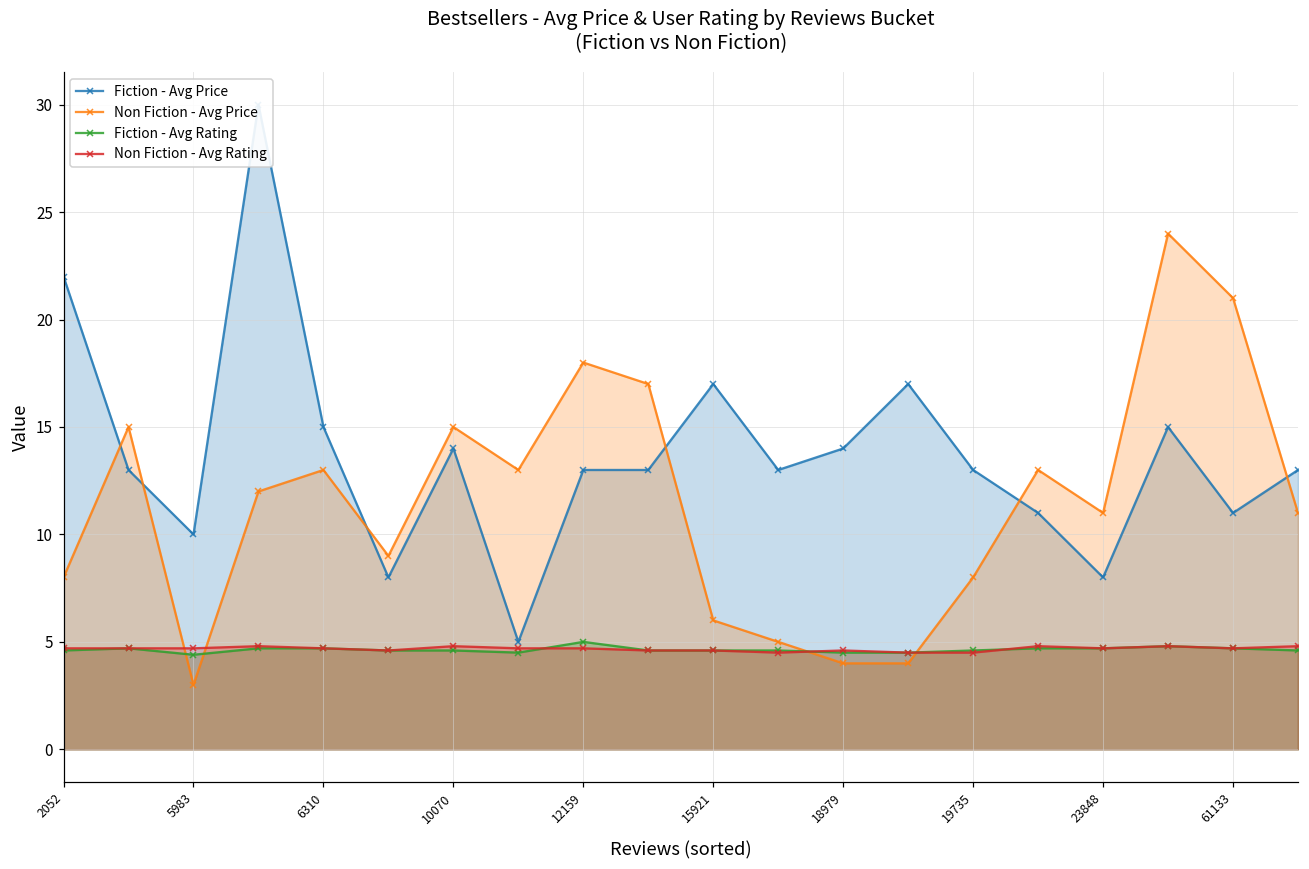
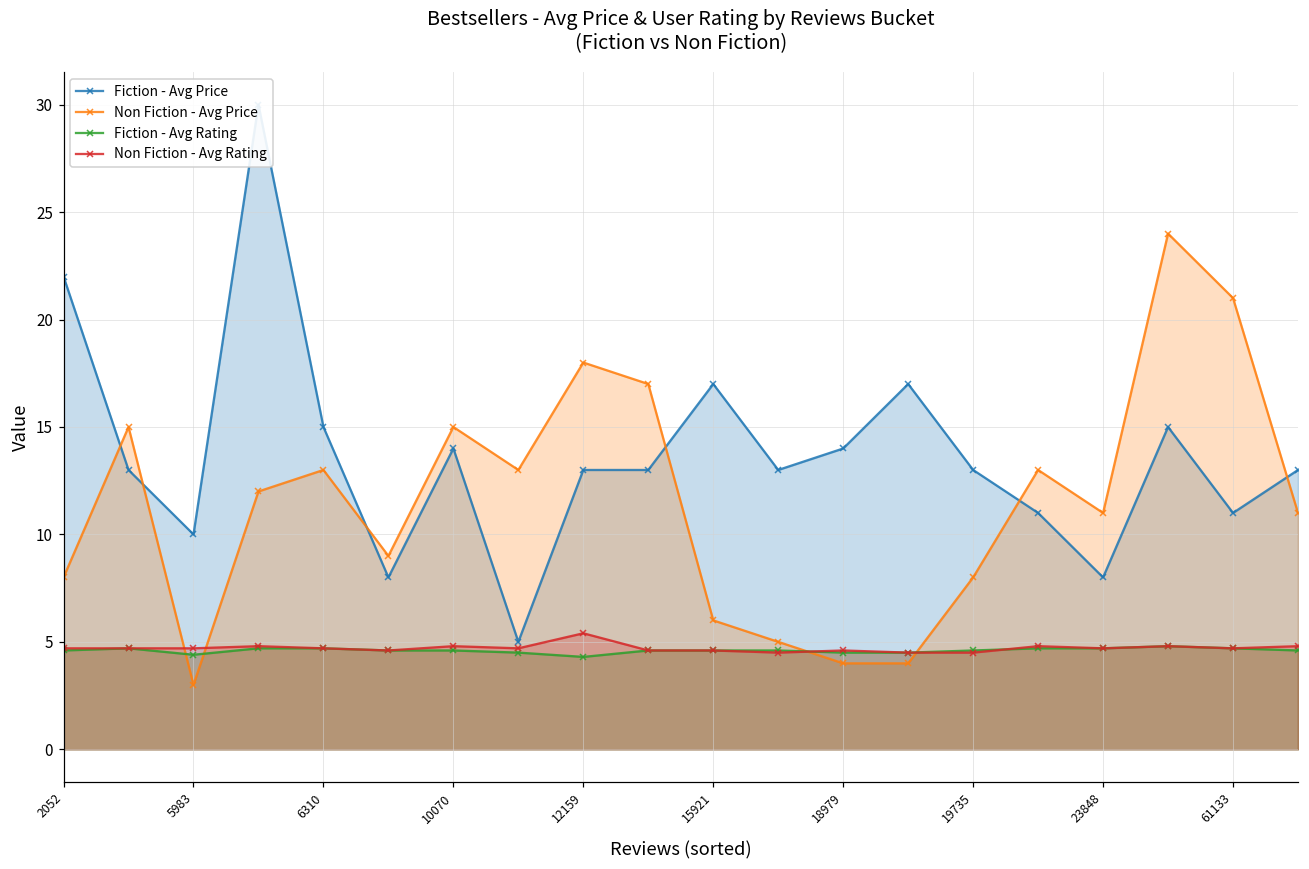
  {
    "Fiction - Avg Price": {
      "2052": 22.0,
      "5983": 10.0,
      "6310": 15.0,
      "10070": 14.0,
      "12159": 13.0,
      "15921": 17.0,
      "18979": 14.0,
      "19735": 13.0,
      "23848": 8.0,
      "61133": 11.0
    },
    "Non Fiction - Avg Price": {
      "2052": 8.0,
      "5983": 3.0,
      "6310": 13.0,
      "10070": 15.0,
      "12159": 18.0,
      "15921": 6.0,
      "18979": 4.0,
      "19735": 8.0,
      "23848": 11.0,
      "61133": 21.0
    },
    "Fiction - Avg Rating": {
      "5983": 4.4,
      "10070": 4.6,
-     "12159": 5.0
+     "12159": 4.3
    },
    "Non Fiction - Avg Rating": {
      "5983": 4.7,
      "10070": 4.8,
-     "12159": 4.7
+     "12159": 5.4
    }
  }
